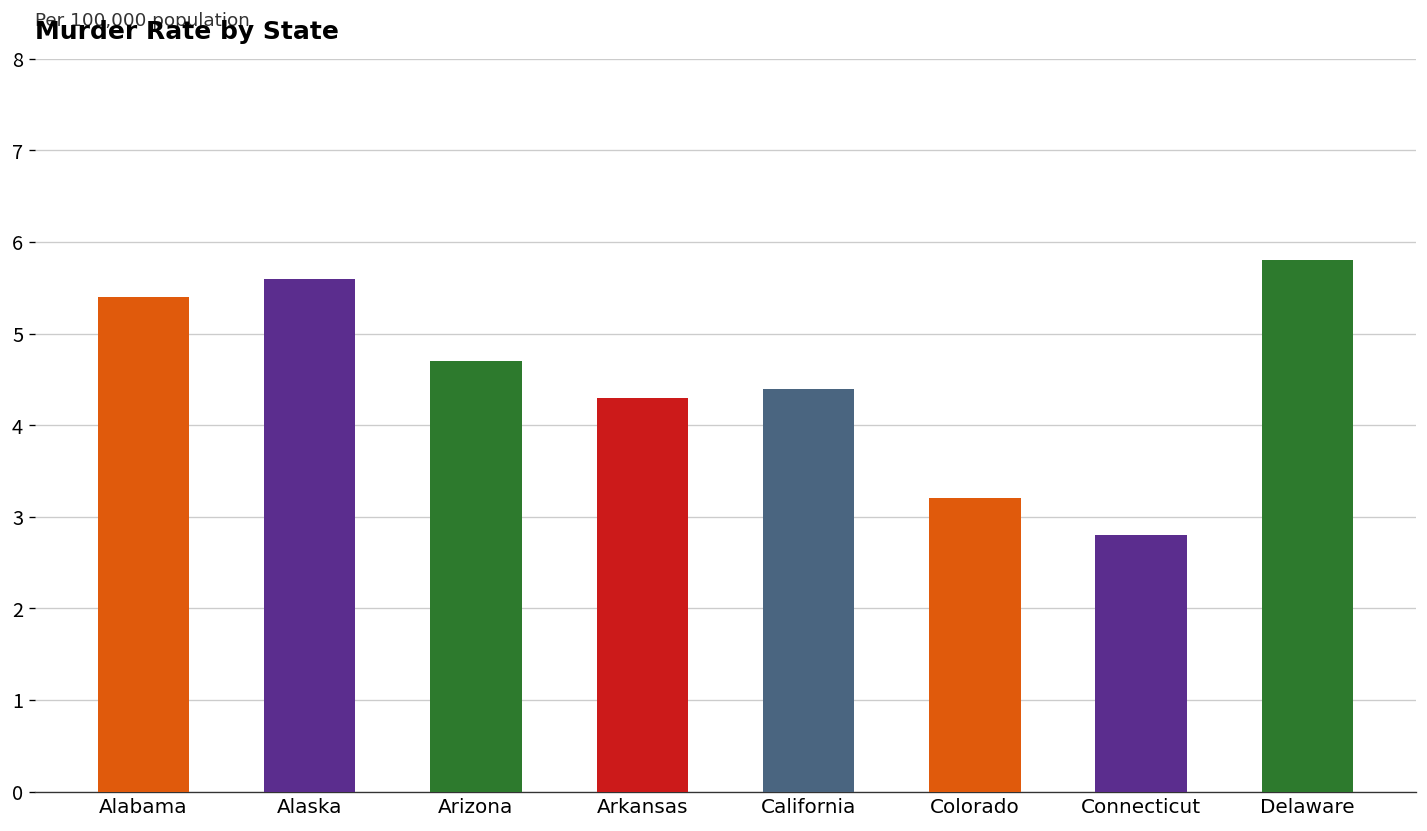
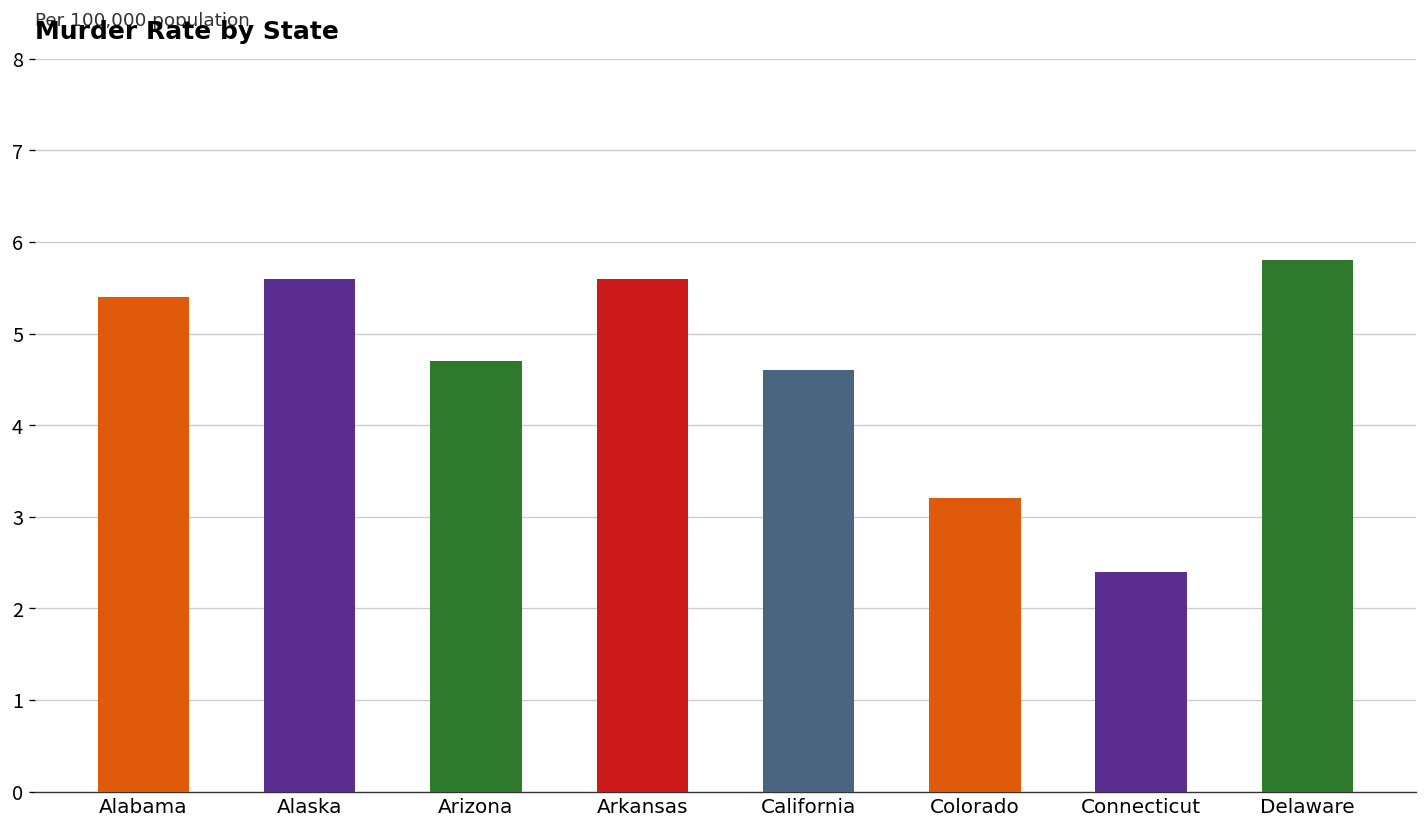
  {
    "Alabama": 5.4,
    "Alaska": 5.6,
    "Arizona": 4.7,
-   "Arkansas": 4.3,
-   "California": 4.4,
+   "Arkansas": 5.6,
+   "California": 4.6,
    "Colorado": 3.2,
-   "Connecticut": 2.8,
+   "Connecticut": 2.4,
    "Delaware": 5.8
  }
